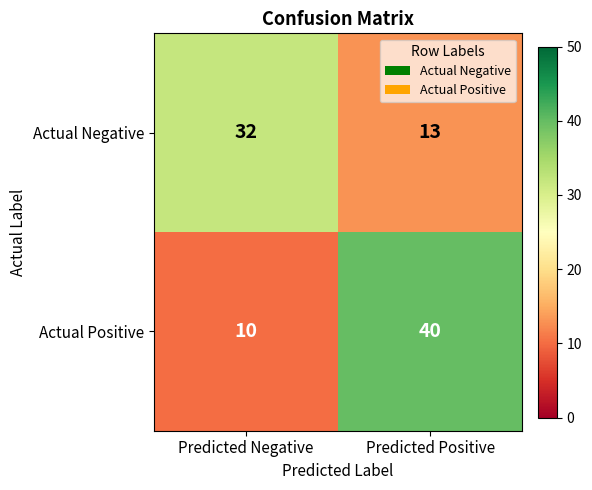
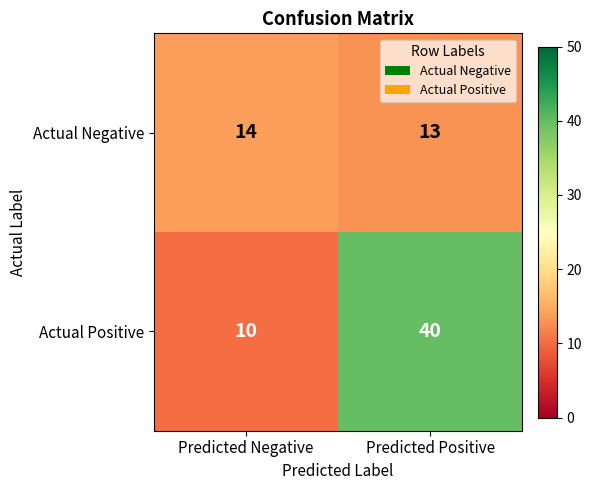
  {
    "Actual Negative": {
-     "Predicted Negative": 32,
+     "Predicted Negative": 14,
      "Predicted Positive": 13
    },
    "Actual Positive": {
      "Predicted Negative": 10,
      "Predicted Positive": 40
    }
  }
